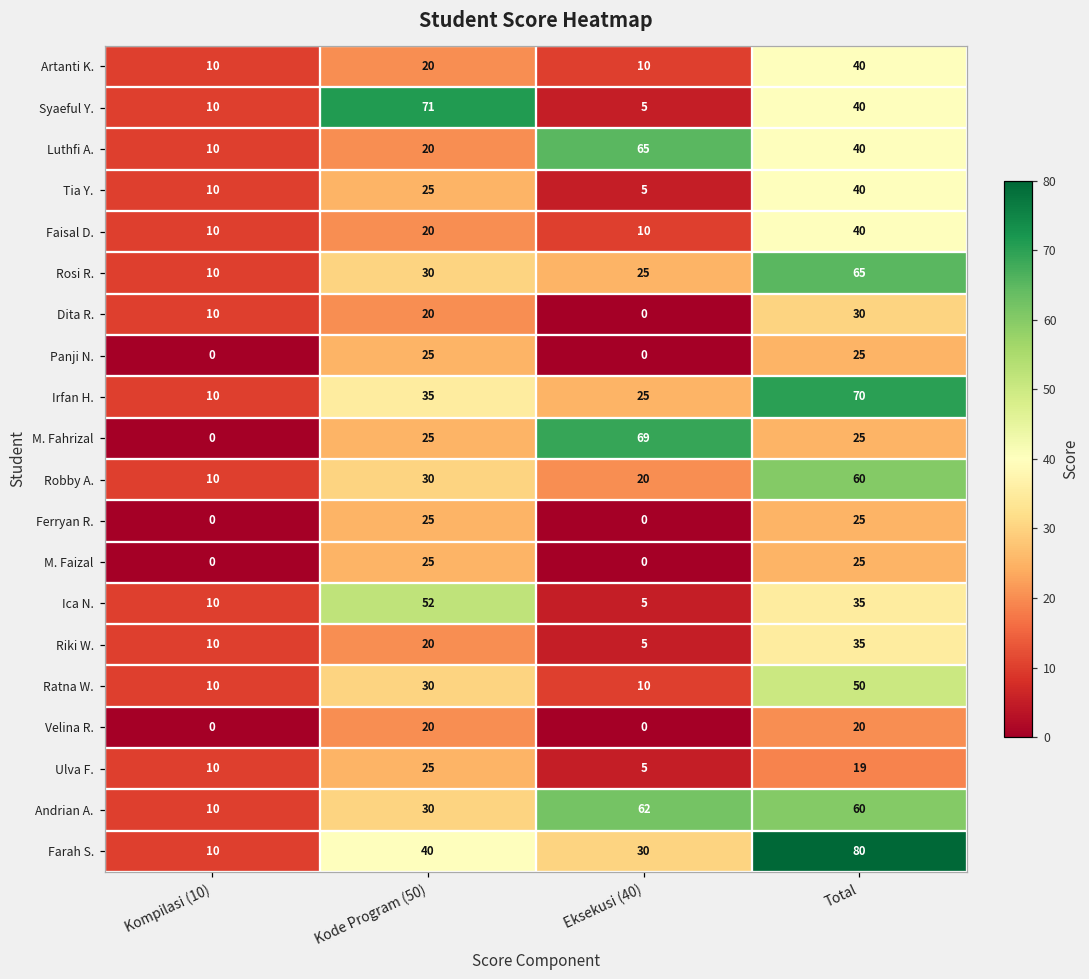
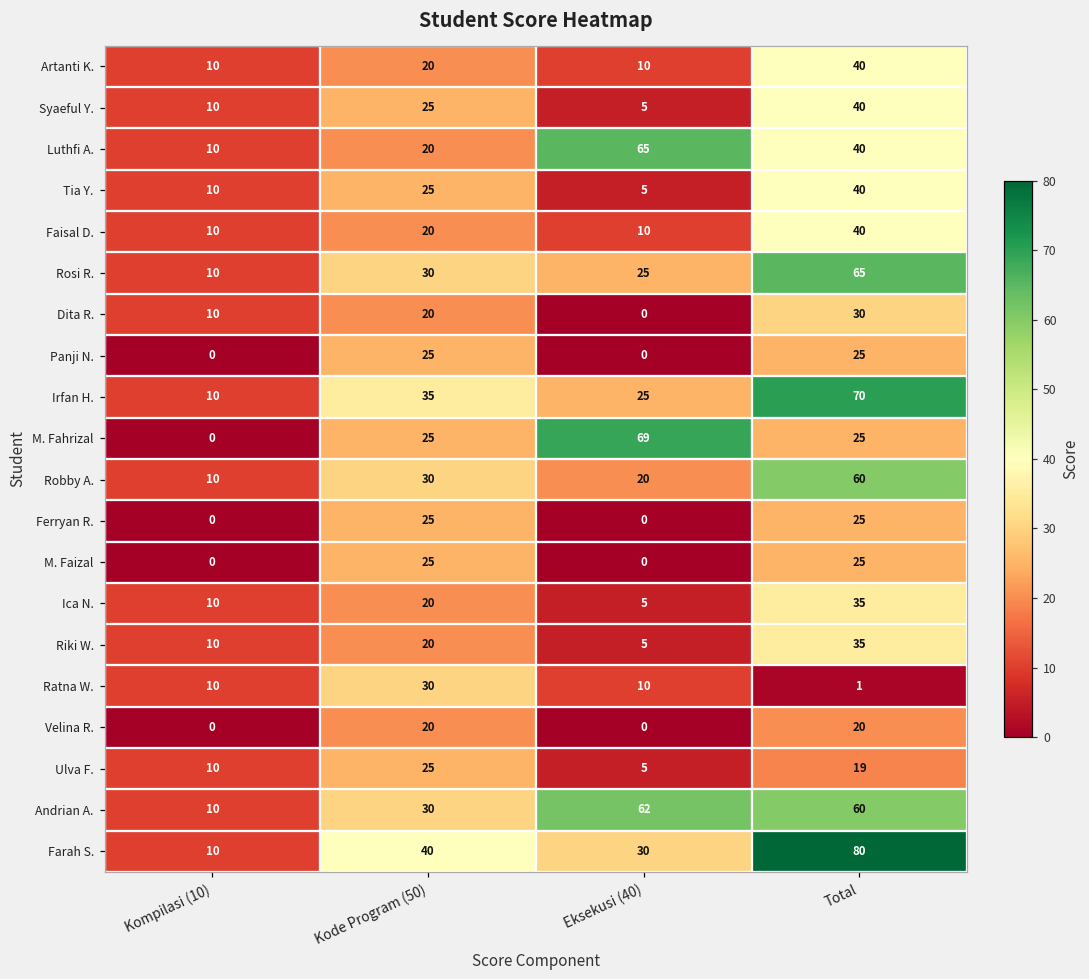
  {
    "Artanti K.": {
      "Kompilasi (10)": 10,
      "Kode Program (50)": 20,
      "Eksekusi (40)": 10,
      "Total": 40
    },
    "Syaeful Y.": {
      "Kompilasi (10)": 10,
-     "Kode Program (50)": 71,
+     "Kode Program (50)": 25,
      "Eksekusi (40)": 5,
      "Total": 40
    },
    "Luthfi A.": {
      "Kompilasi (10)": 10,
      "Kode Program (50)": 20,
      "Eksekusi (40)": 65,
      "Total": 40
    },
    "Tia Y.": {
      "Kompilasi (10)": 10,
      "Kode Program (50)": 25,
      "Eksekusi (40)": 5,
      "Total": 40
    },
    "Faisal D.": {
      "Kompilasi (10)": 10,
      "Kode Program (50)": 20,
      "Eksekusi (40)": 10,
      "Total": 40
    },
    "Rosi R.": {
      "Kompilasi (10)": 10,
      "Kode Program (50)": 30,
      "Eksekusi (40)": 25,
      "Total": 65
    },
    "Dita R.": {
      "Kompilasi (10)": 10,
      "Kode Program (50)": 20,
      "Eksekusi (40)": 0,
      "Total": 30
    },
    "Panji N.": {
      "Kompilasi (10)": 0,
      "Kode Program (50)": 25,
      "Eksekusi (40)": 0,
      "Total": 25
    },
    "Irfan H.": {
      "Kompilasi (10)": 10,
      "Kode Program (50)": 35,
      "Eksekusi (40)": 25,
      "Total": 70
    },
    "M. Fahrizal": {
      "Kompilasi (10)": 0,
      "Kode Program (50)": 25,
      "Eksekusi (40)": 69,
      "Total": 25
    },
    "Robby A.": {
      "Kompilasi (10)": 10,
      "Kode Program (50)": 30,
      "Eksekusi (40)": 20,
      "Total": 60
    },
    "Ferryan R.": {
      "Kompilasi (10)": 0,
      "Kode Program (50)": 25,
      "Eksekusi (40)": 0,
      "Total": 25
    },
    "M. Faizal": {
      "Kompilasi (10)": 0,
      "Kode Program (50)": 25,
      "Eksekusi (40)": 0,
      "Total": 25
    },
    "Ica N.": {
      "Kompilasi (10)": 10,
-     "Kode Program (50)": 52,
+     "Kode Program (50)": 20,
      "Eksekusi (40)": 5,
      "Total": 35
    },
    "Riki W.": {
      "Kompilasi (10)": 10,
      "Kode Program (50)": 20,
      "Eksekusi (40)": 5,
      "Total": 35
    },
    "Ratna W.": {
      "Kompilasi (10)": 10,
      "Kode Program (50)": 30,
      "Eksekusi (40)": 10,
-     "Total": 50
+     "Total": 1
    },
    "Velina R.": {
      "Kompilasi (10)": 0,
      "Kode Program (50)": 20,
      "Eksekusi (40)": 0,
      "Total": 20
    },
    "Ulva F.": {
      "Kompilasi (10)": 10,
      "Kode Program (50)": 25,
      "Eksekusi (40)": 5,
      "Total": 19
    },
    "Andrian A.": {
      "Kompilasi (10)": 10,
      "Kode Program (50)": 30,
      "Eksekusi (40)": 62,
      "Total": 60
    },
    "Farah S.": {
      "Kompilasi (10)": 10,
      "Kode Program (50)": 40,
      "Eksekusi (40)": 30,
      "Total": 80
    }
  }
